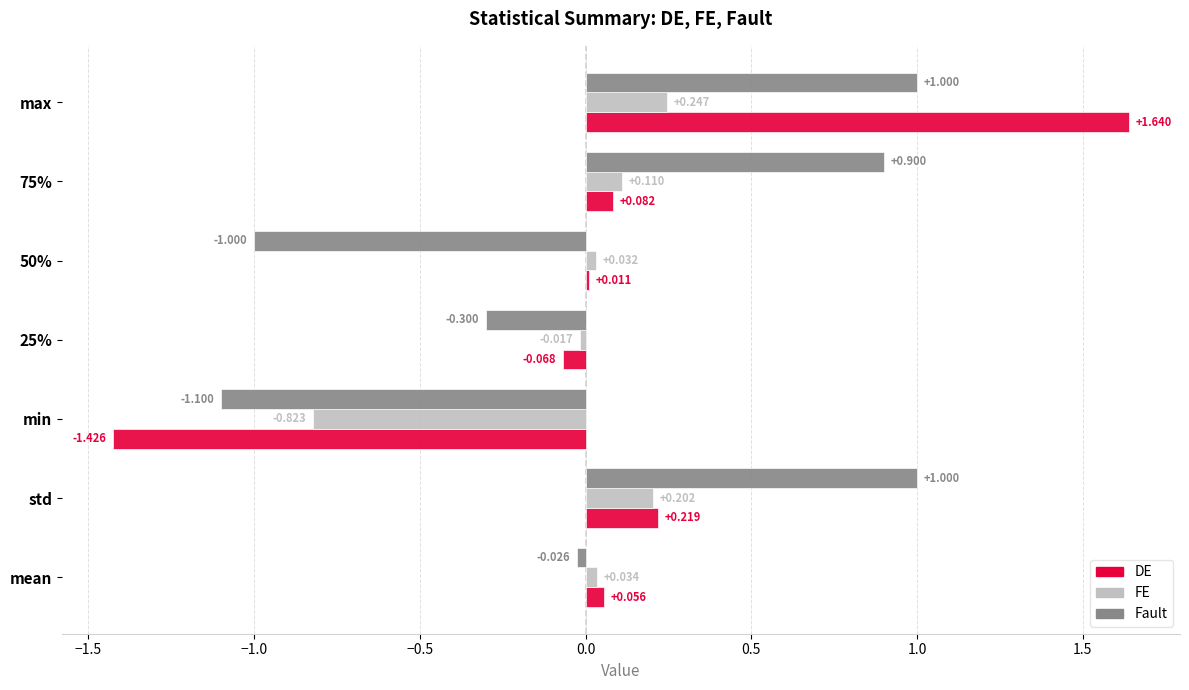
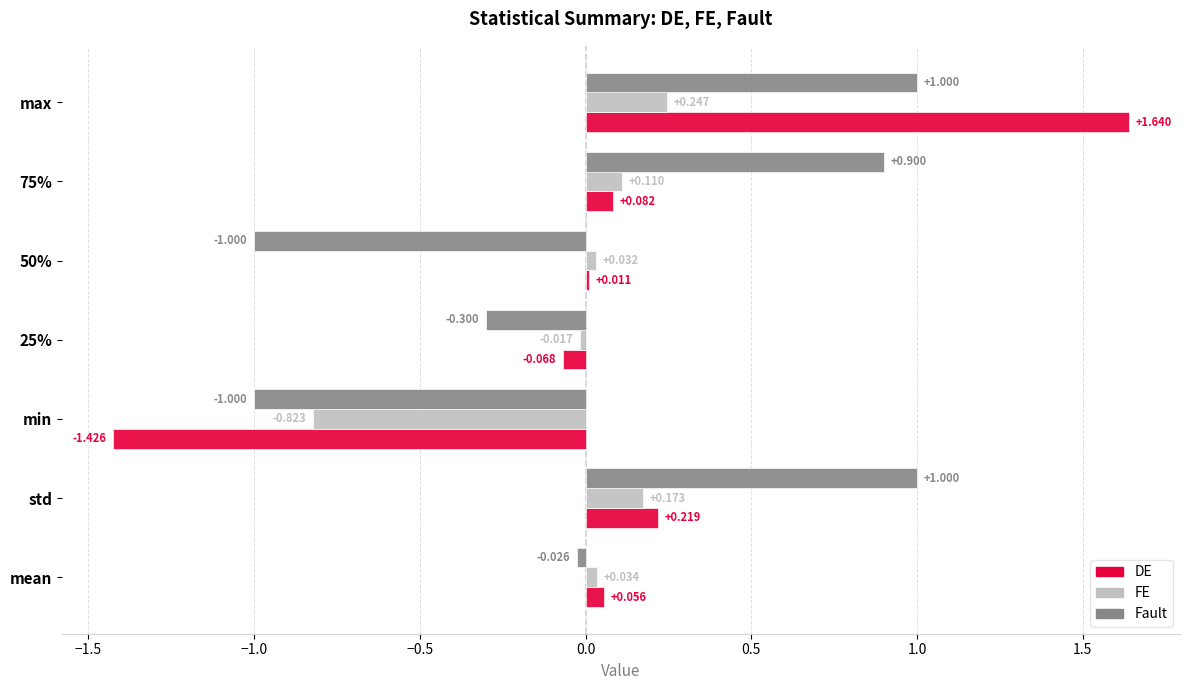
  {
    "DE": {
      "max": "+1.640",
      "75%": "+0.082",
      "50%": "+0.011",
      "25%": "-0.068",
      "min": "-1.426",
      "std": "+0.219",
      "mean": "+0.056"
    },
    "FE": {
      "max": "+0.247",
      "75%": "+0.110",
      "50%": "+0.032",
      "25%": "-0.017",
      "min": "-0.823",
-     "std": "+0.202",
+     "std": "+0.173",
      "mean": "+0.034"
    },
    "Fault": {
      "max": "+1.000",
      "75%": "+0.900",
      "50%": "-1.000",
      "25%": "-0.300",
-     "min": "-1.100",
+     "min": "-1.000",
      "std": "+1.000",
      "mean": "-0.026"
    }
  }
